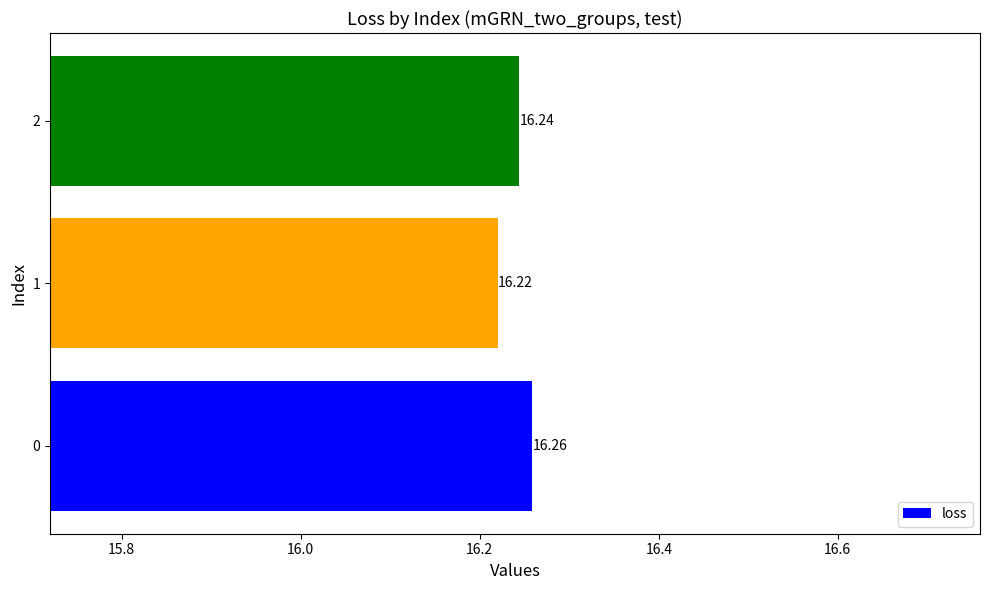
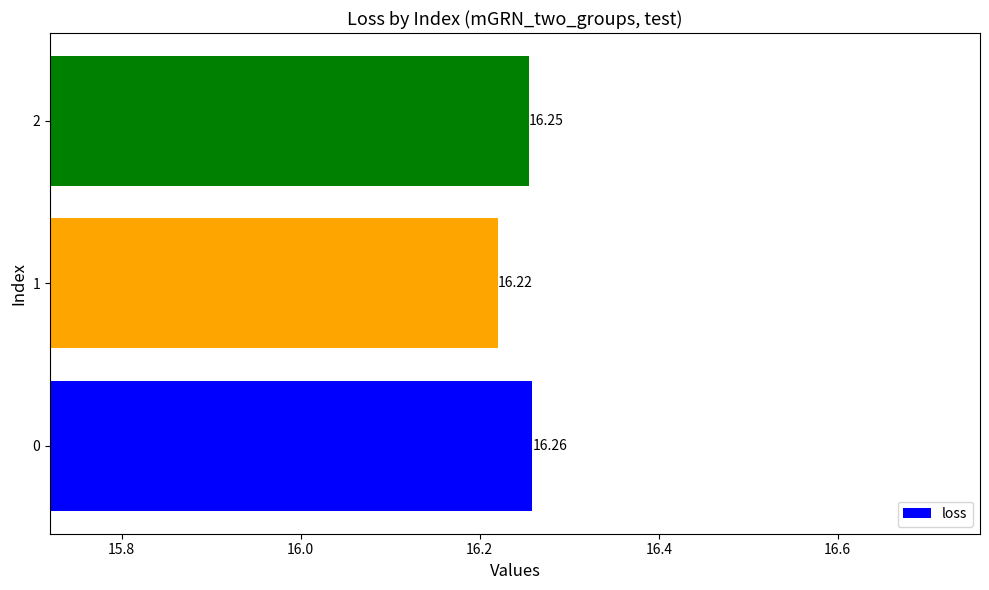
  {
-   "2": 16.24,
+   "2": 16.25,
    "1": 16.22,
    "0": 16.26
  }
